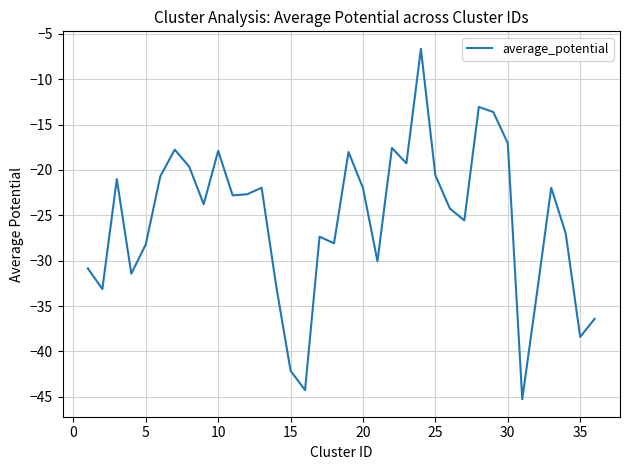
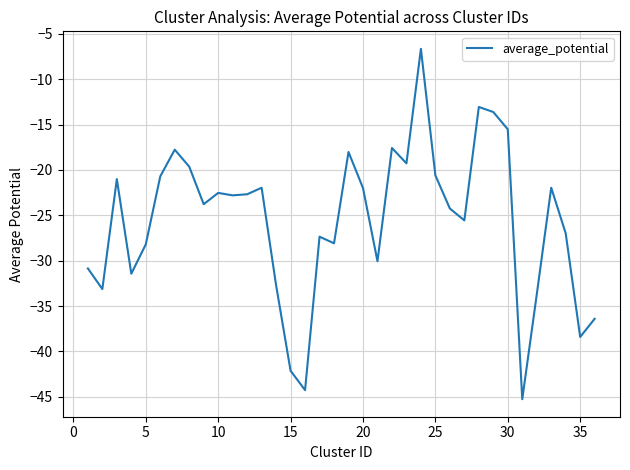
  {
    "5": -28,
-   "10": -18,
+   "10": -23,
    "15": -42,
    "20": -22,
    "25": -21,
-   "30": -17,
+   "30": -16,
    "35": -38
  }
